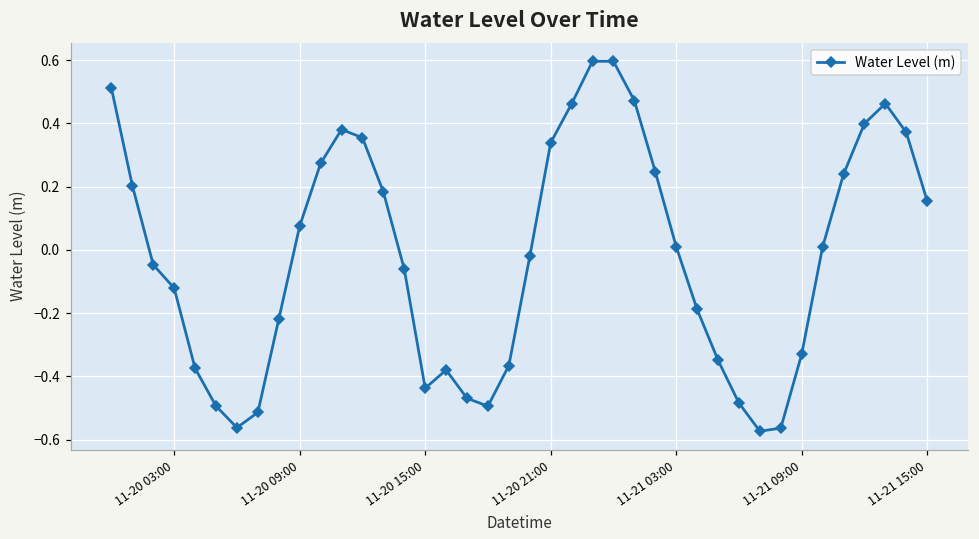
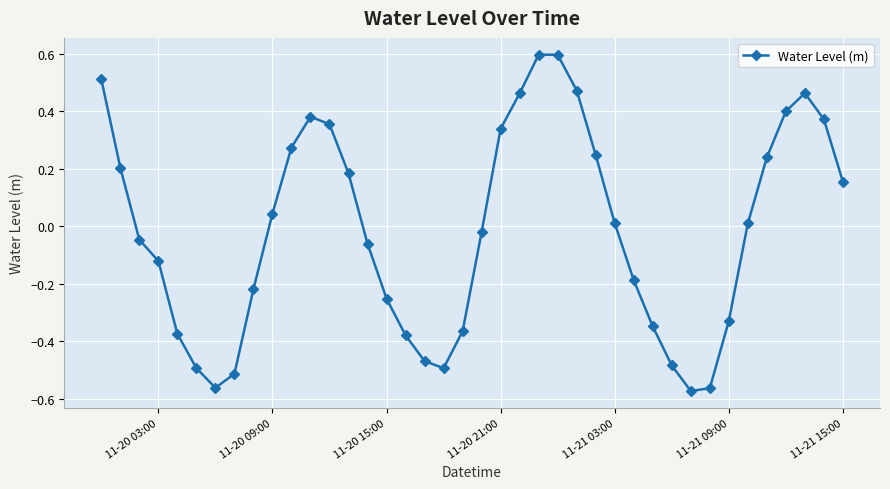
  {
    "11-20 03:00": -0.12,
-   "11-20 09:00": 0.08,
-   "11-20 15:00": -0.44,
+   "11-20 09:00": 0.04,
+   "11-20 15:00": -0.25,
    "11-20 21:00": 0.34,
    "11-21 03:00": 0.01,
    "11-21 09:00": -0.33,
    "11-21 15:00": 0.15
  }
